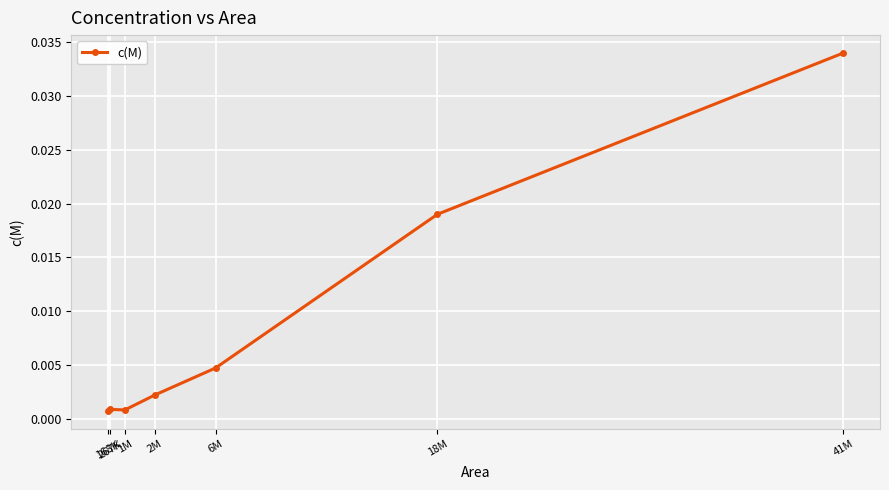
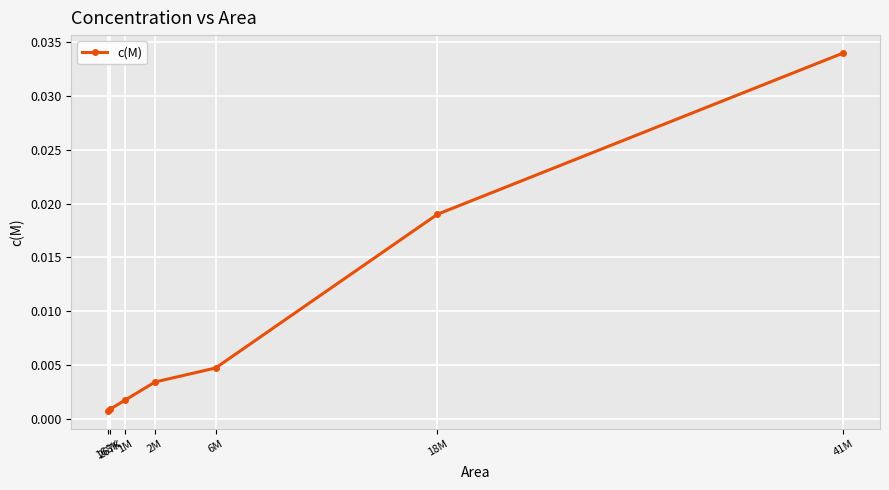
  {
    "168K": 0.0007,
    "267K": 0.0009,
-   "1M": 0.0008,
-   "2M": 0.0022,
+   "1M": 0.0017,
+   "2M": 0.0034,
    "6M": 0.0047,
    "18M": 0.0190,
    "41M": 0.0340
  }
